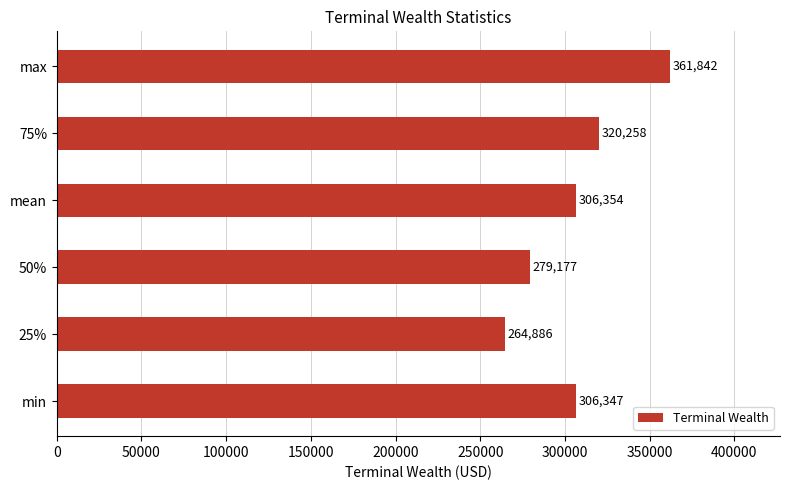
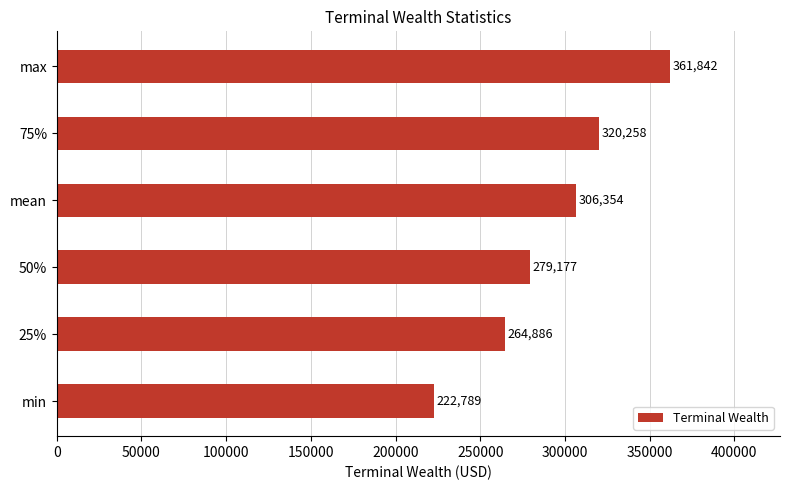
  {
    "max": "361,842",
    "75%": "320,258",
    "mean": "306,354",
    "50%": "279,177",
    "25%": "264,886",
-   "min": "306,347"
+   "min": "222,789"
  }
